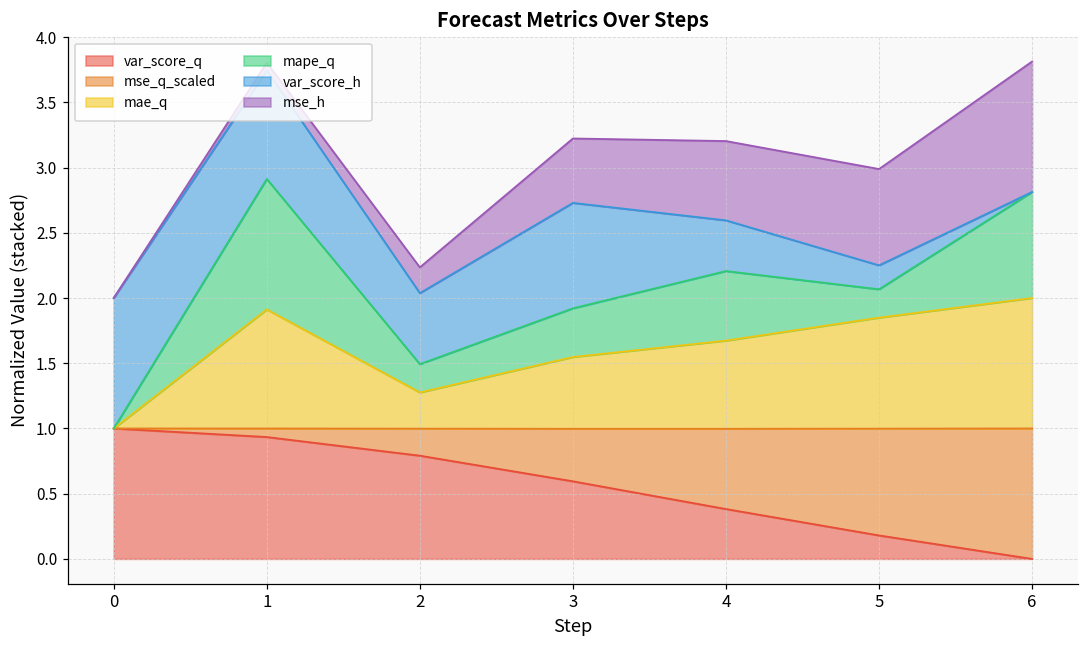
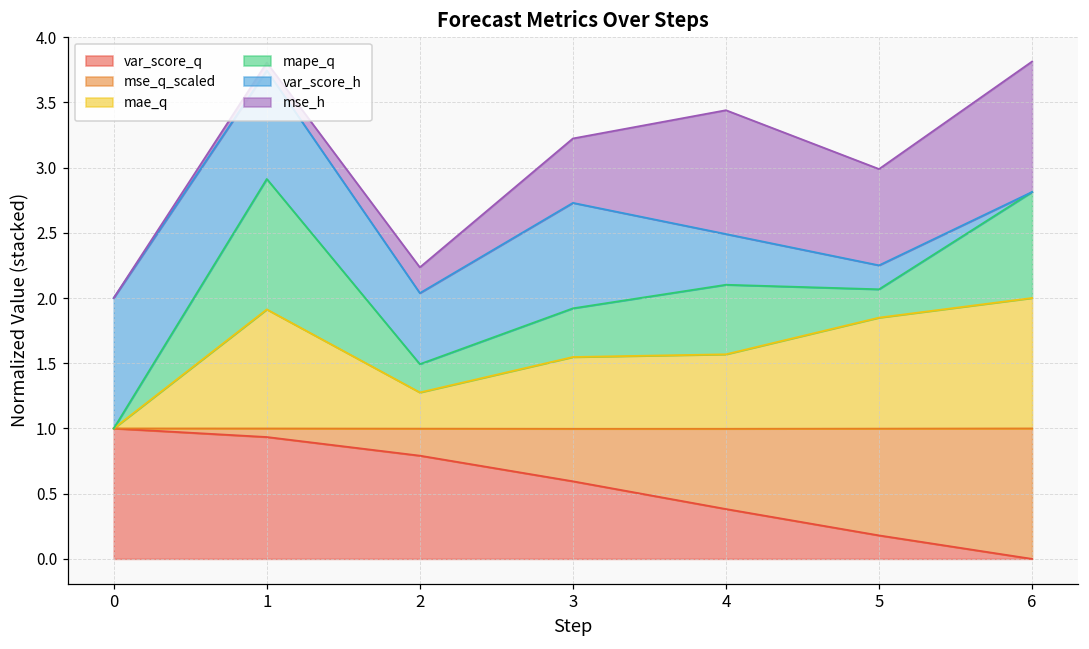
  {
    "mae_q": {
      "1": 0.91,
      "2": 0.28,
      "3": 0.55,
-     "4": 0.68,
+     "4": 0.57,
      "5": 0.85,
      "6": 1.00
    },
    "mape_q": {
      "1": 1.00,
      "2": 0.22,
      "3": 0.37,
      "4": 0.53,
      "5": 0.22
    },
    "var_score_h": {
      "2": 0.54,
      "3": 0.81,
      "4": 0.39,
      "5": 0.18
    },
    "mse_h": {
      "2": 0.20,
      "3": 0.49,
-     "4": 0.61,
+     "4": 0.95,
      "5": 0.74,
      "6": 1.00
    }
  }
